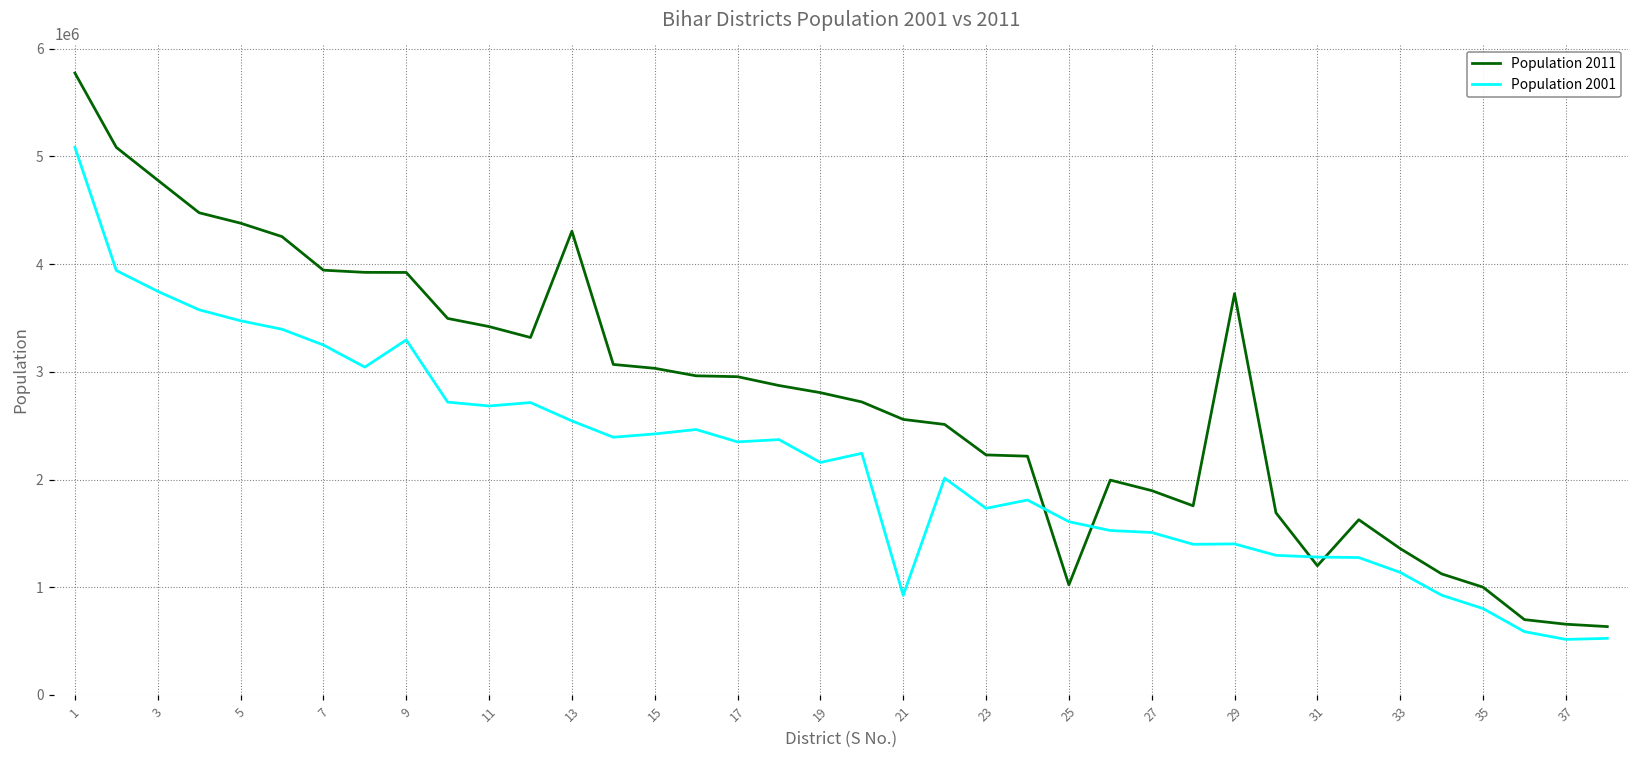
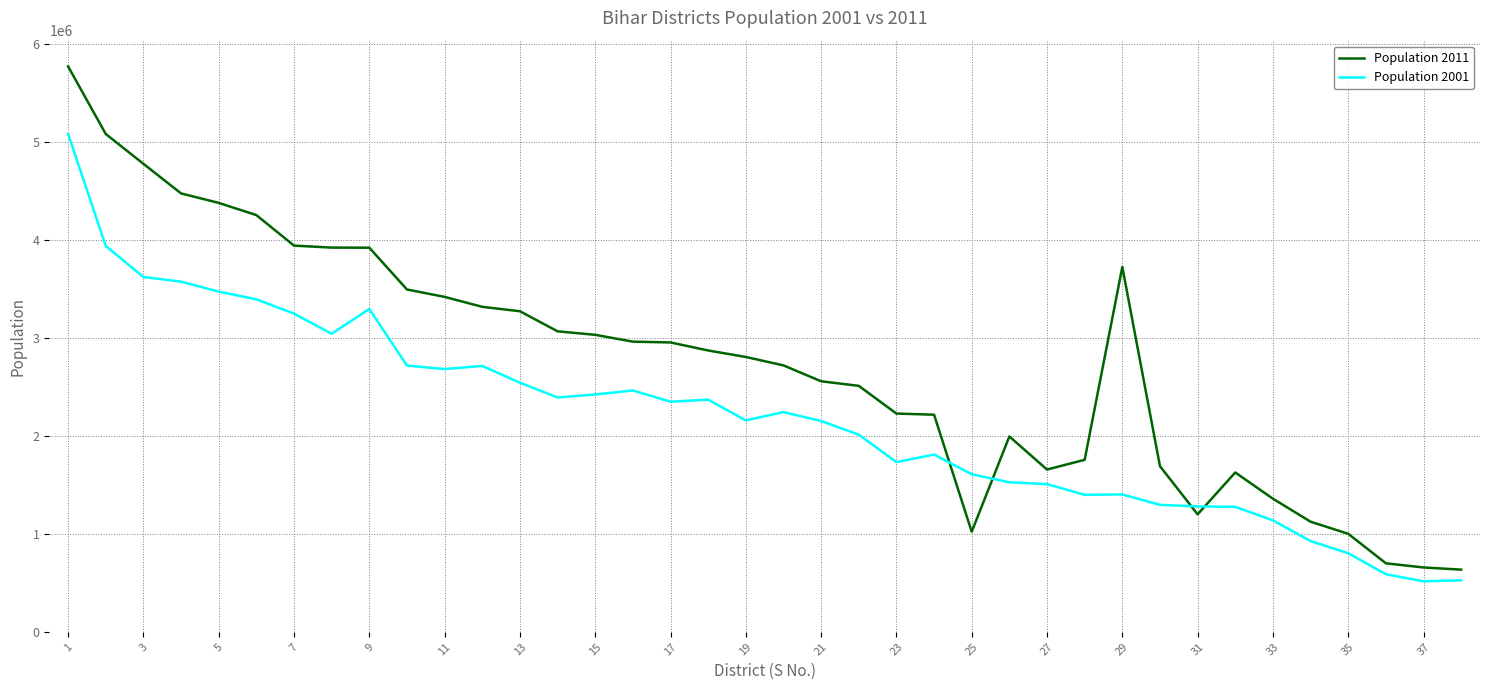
  {
    "Population 2011": {
      "1": 5800000,
      "3": 4800000,
      "5": 4400000,
      "7": 3900000,
      "9": 3900000,
      "11": 3400000,
-     "13": 4300000,
+     "13": 3300000,
      "15": 3000000,
      "17": 3000000,
      "19": 2800000,
      "21": 2600000,
      "23": 2200000,
      "25": 1000000,
-     "27": 1900000,
+     "27": 1700000,
      "29": 3700000,
      "31": 1200000,
      "33": 1400000,
      "35": 1000000,
      "37": 700000
    },
    "Population 2001": {
      "1": 5100000,
-     "3": 3700000,
+     "3": 3600000,
      "5": 3500000,
      "7": 3200000,
      "9": 3300000,
      "11": 2700000,
      "13": 2500000,
      "15": 2400000,
      "17": 2300000,
      "19": 2200000,
-     "21": 900000,
+     "21": 2200000,
      "23": 1700000,
      "25": 1600000,
      "27": 1500000,
      "29": 1400000,
      "31": 1300000,
      "33": 1100000,
      "35": 800000,
      "37": 500000
    }
  }
